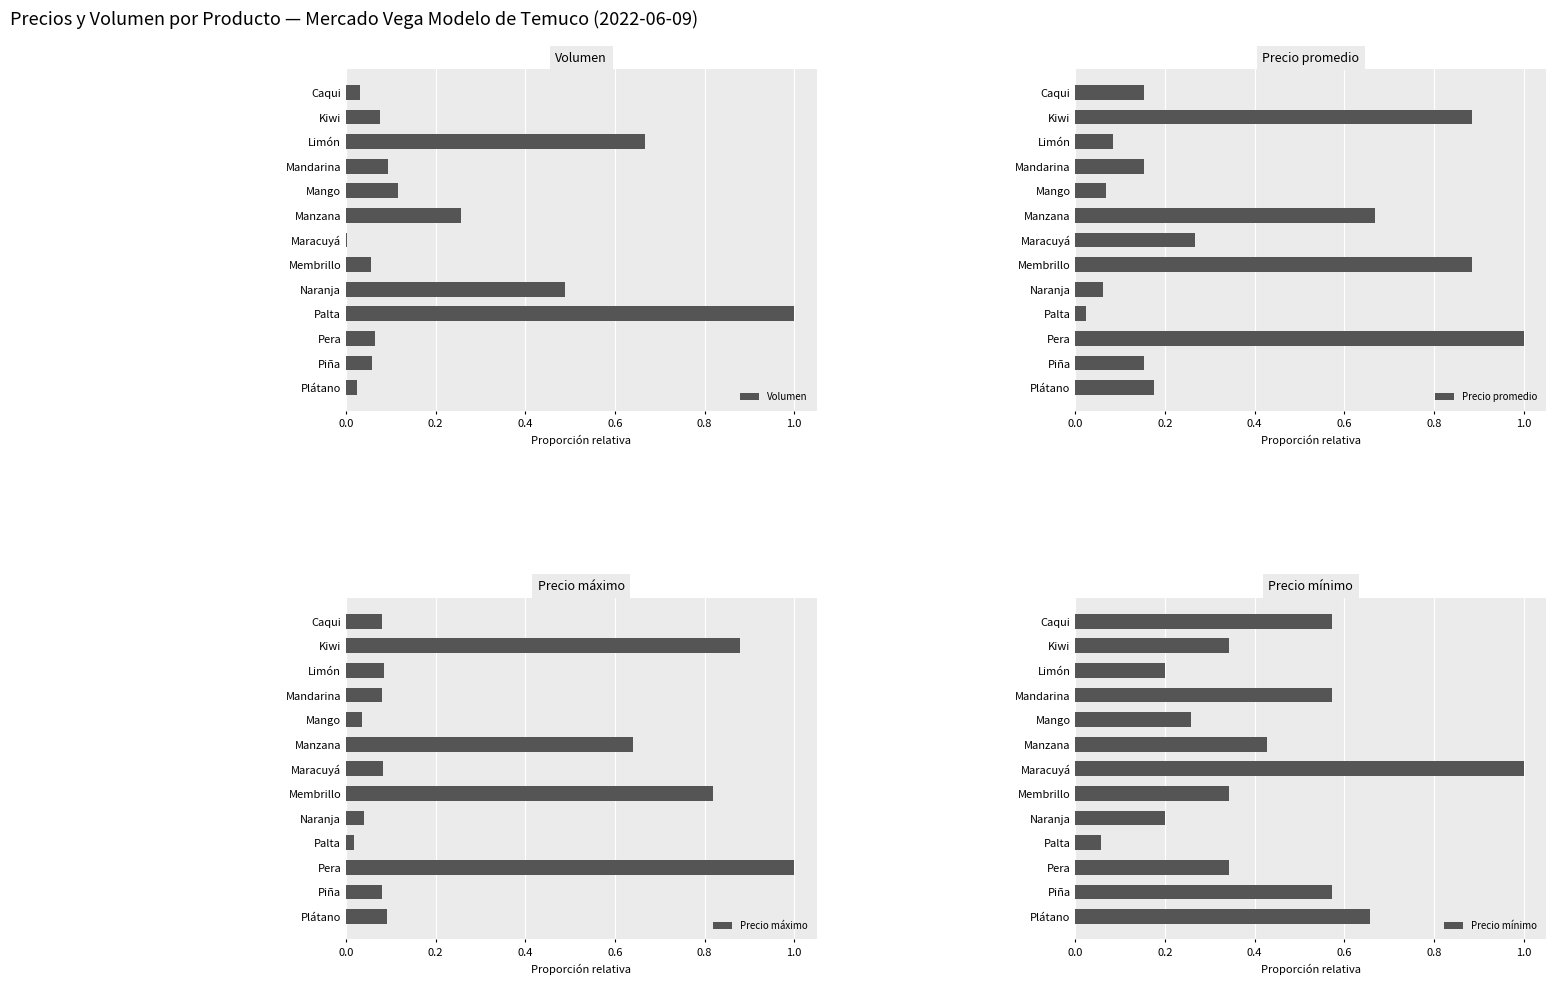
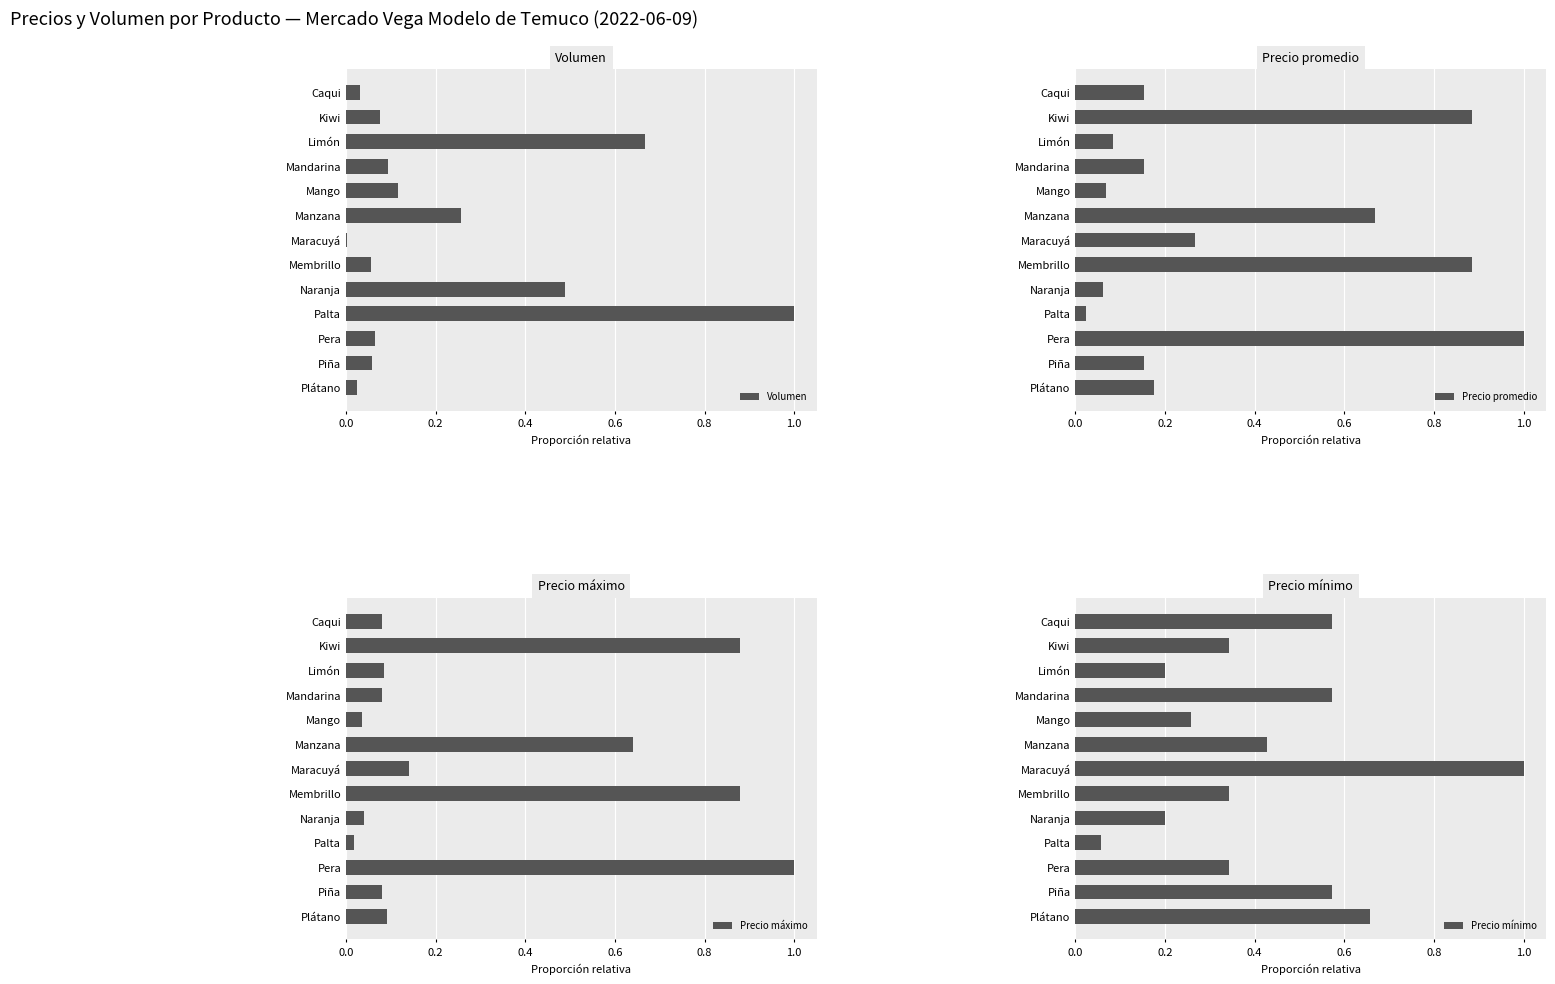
  {
    "Volumen": {
      "Caqui": 0.03,
      "Kiwi": 0.08,
      "Limón": 0.67,
      "Mandarina": 0.09,
      "Mango": 0.12,
      "Manzana": 0.26,
      "Membrillo": 0.06,
      "Naranja": 0.49,
      "Palta": 1.00,
      "Pera": 0.06,
      "Piña": 0.06,
      "Plátano": 0.03
    },
    "Precio promedio": {
      "Caqui": 0.15,
      "Kiwi": 0.89,
      "Limón": 0.08,
      "Mandarina": 0.15,
      "Mango": 0.07,
      "Manzana": 0.67,
      "Maracuyá": 0.27,
      "Membrillo": 0.89,
      "Naranja": 0.06,
      "Palta": 0.02,
      "Pera": 1.00,
      "Piña": 0.15,
      "Plátano": 0.18
    },
    "Precio máximo": {
      "Caqui": 0.08,
      "Kiwi": 0.88,
      "Limón": 0.08,
      "Mandarina": 0.08,
      "Mango": 0.04,
      "Manzana": 0.64,
-     "Maracuyá": 0.08,
-     "Membrillo": 0.82,
+     "Maracuyá": 0.14,
+     "Membrillo": 0.88,
      "Naranja": 0.04,
      "Palta": 0.02,
      "Pera": 1.00,
      "Piña": 0.08,
      "Plátano": 0.09
    },
    "Precio mínimo": {
      "Caqui": 0.57,
      "Kiwi": 0.34,
      "Limón": 0.20,
      "Mandarina": 0.57,
      "Mango": 0.26,
      "Manzana": 0.43,
      "Maracuyá": 1.00,
      "Membrillo": 0.34,
      "Naranja": 0.20,
      "Palta": 0.06,
      "Pera": 0.34,
      "Piña": 0.57,
      "Plátano": 0.66
    }
  }
